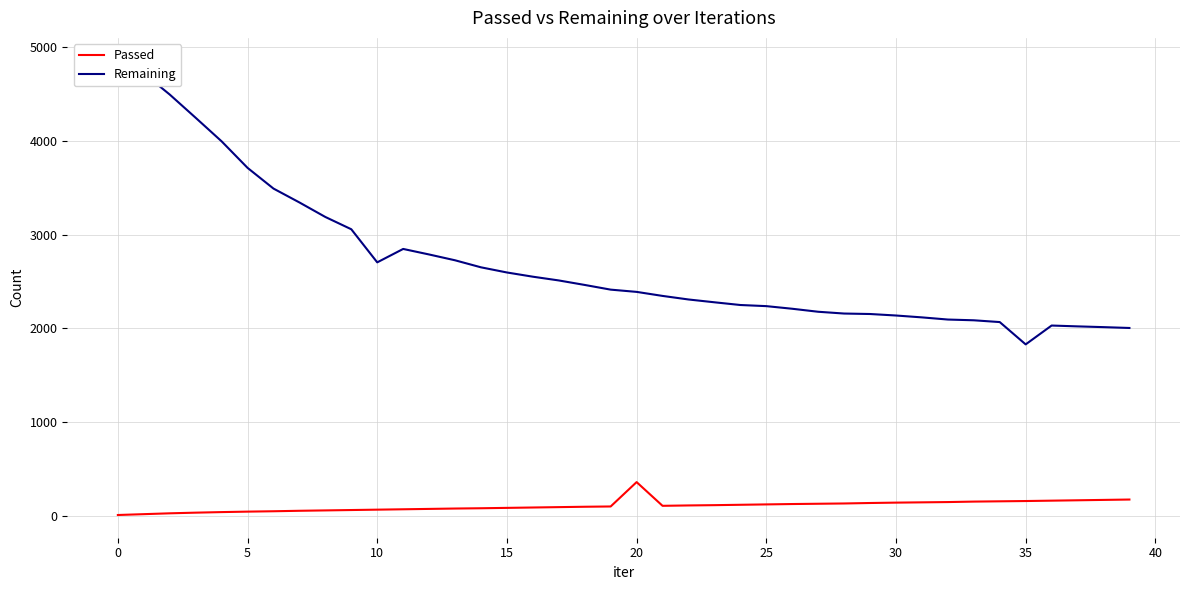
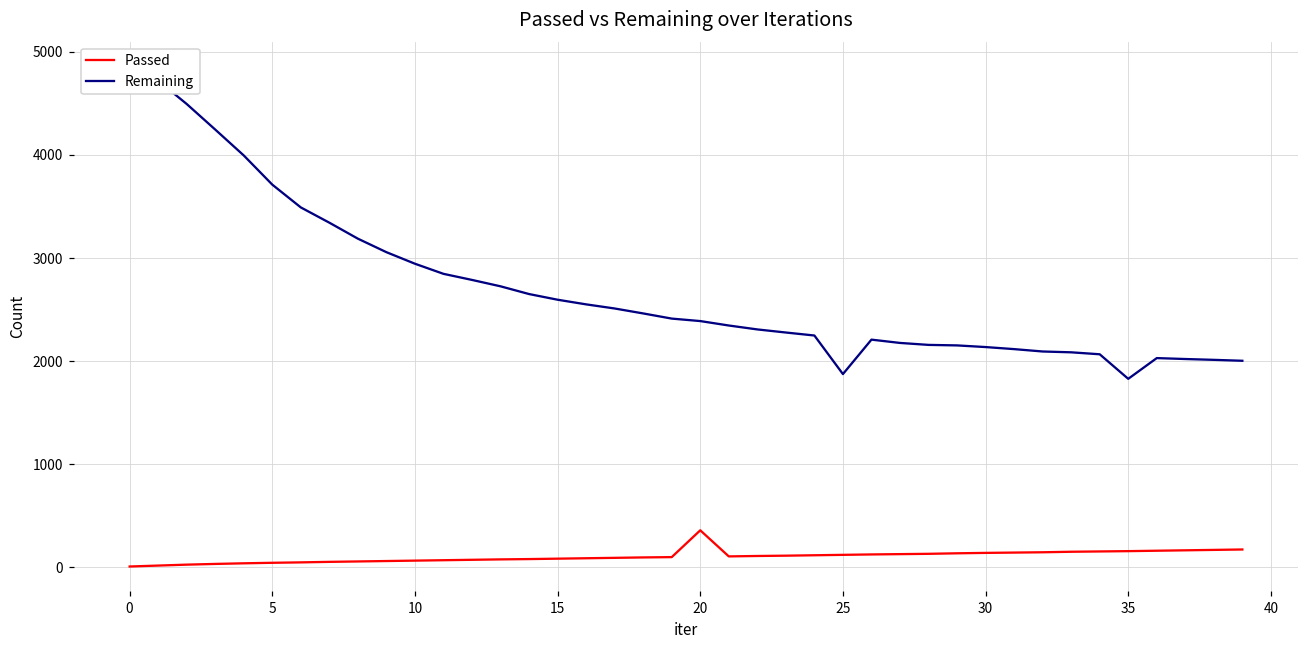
  {
    "Passed": {
      "0": 0,
      "5": 0,
      "10": 100,
      "15": 100,
      "20": 400,
      "25": 100,
      "30": 100,
      "35": 200
    },
    "Remaining": {
      "5": 3700,
-     "10": 2700,
+     "10": 2900,
      "15": 2600,
      "20": 2400,
-     "25": 2200,
+     "25": 1900,
      "30": 2100,
      "35": 1800
    }
  }
